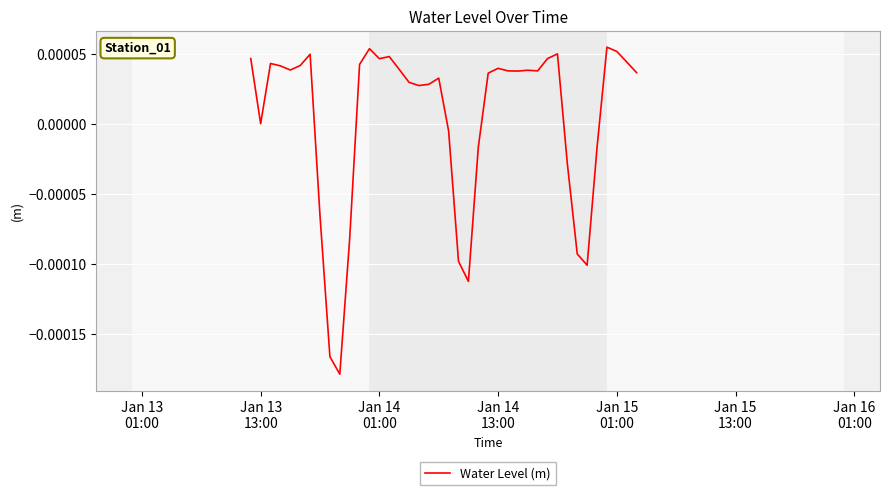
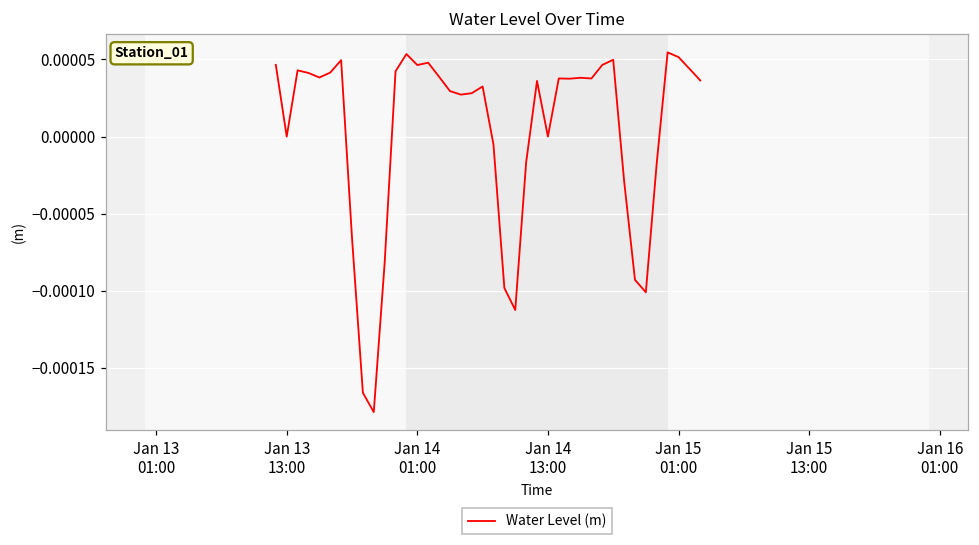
  {
    "Jan 13 13:00": 0.00000,
    "Jan 14 01:00": 0.000046,
-   "Jan 14 13:00": 0.00004,
+   "Jan 14 13:00": 0.00000,
    "Jan 15 01:00": 0.00005
  }
